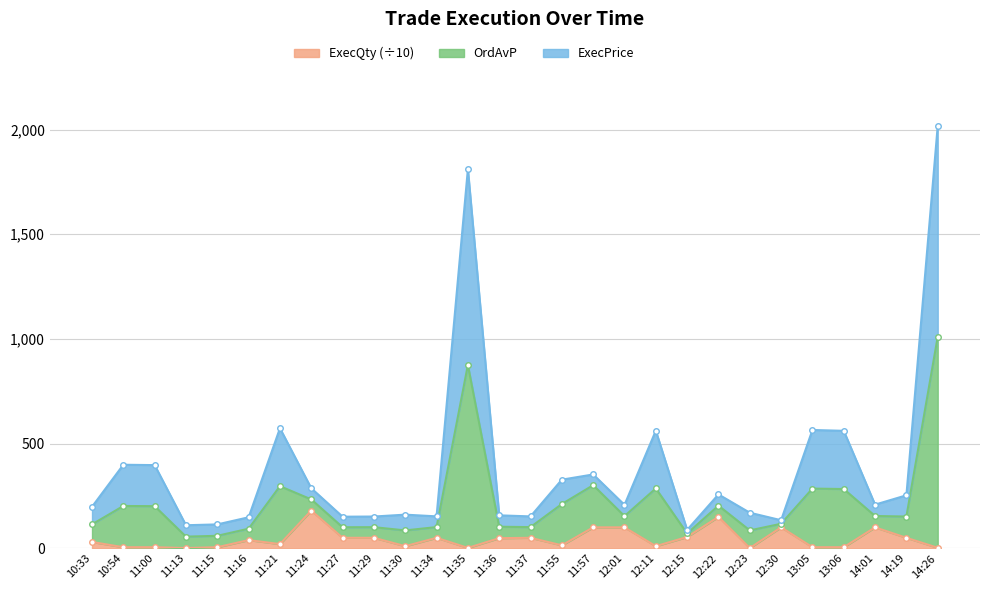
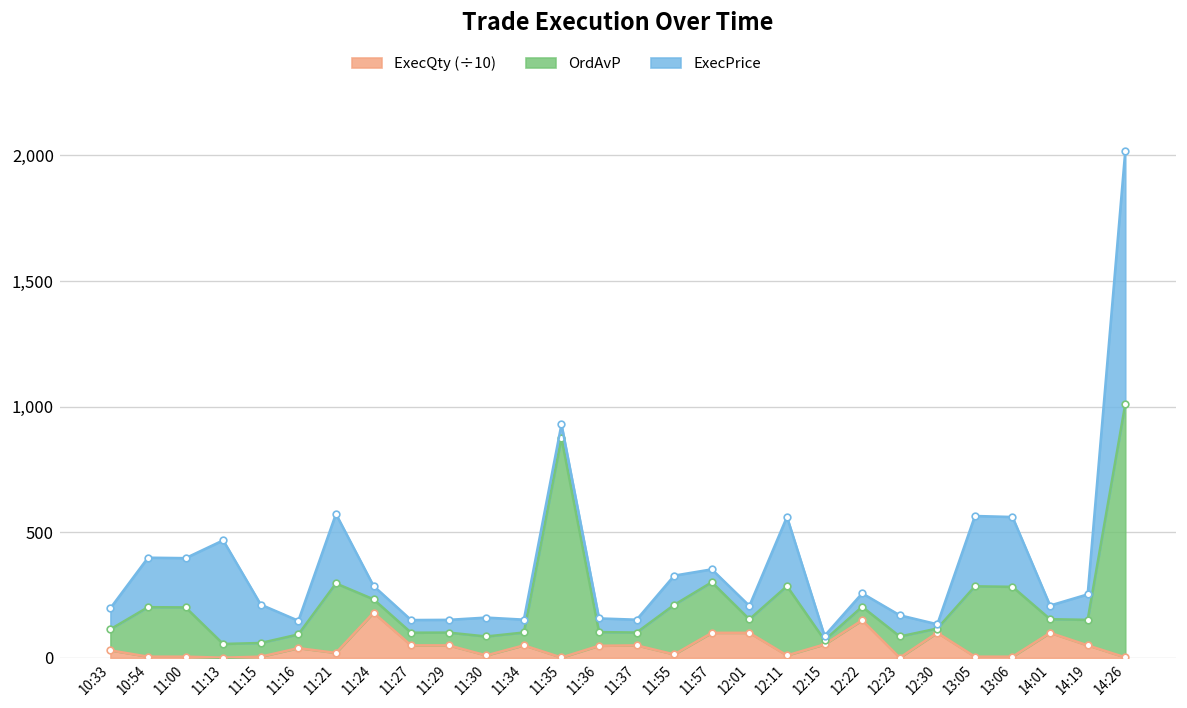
  {
    "ExecQty (÷10)": {
      "10:33": "30",
      "10:54": "10",
      "11:00": "10",
      "11:13": "0",
      "11:15": "10",
      "11:16": "40",
      "11:21": "20",
      "11:24": "180",
      "11:27": "50",
      "11:29": "50",
      "11:30": "10",
      "11:34": "50",
      "11:35": "0",
      "11:36": "50",
      "11:37": "50",
      "11:55": "10",
      "11:57": "100",
      "12:01": "100",
      "12:11": "10",
      "12:15": "50",
      "12:22": "150",
      "12:23": "0",
      "12:30": "100",
      "13:05": "10",
      "13:06": "10",
      "14:01": "100",
      "14:19": "50",
      "14:26": "0"
    },
    "OrdAvP": {
      "10:33": "80",
      "10:54": "200",
      "11:00": "200",
      "11:13": "50",
      "11:15": "50",
      "11:16": "50",
      "11:21": "280",
      "11:24": "50",
      "11:27": "50",
      "11:29": "50",
      "11:30": "80",
      "11:34": "50",
      "11:35": "870",
      "11:36": "50",
      "11:37": "50",
      "11:55": "200",
      "11:57": "200",
      "12:01": "50",
      "12:11": "280",
      "12:15": "20",
      "12:22": "50",
      "12:23": "80",
      "12:30": "20",
      "13:05": "280",
      "13:06": "280",
      "14:01": "50",
      "14:19": "100",
      "14:26": "1,010"
    },
    "ExecPrice": {
      "10:33": "80",
      "10:54": "200",
      "11:00": "200",
-     "11:13": "50",
-     "11:15": "50",
+     "11:13": "410",
+     "11:15": "150",
      "11:16": "50",
      "11:21": "280",
      "11:24": "50",
      "11:27": "50",
      "11:29": "50",
      "11:30": "80",
      "11:34": "50",
-     "11:35": "940",
+     "11:35": "50",
      "11:36": "50",
      "11:37": "50",
      "11:55": "120",
      "11:57": "50",
      "12:01": "50",
      "12:11": "280",
      "12:15": "20",
      "12:22": "50",
      "12:23": "80",
      "12:30": "20",
      "13:05": "280",
      "13:06": "280",
      "14:01": "50",
      "14:19": "100",
      "14:26": "1,010"
    }
  }
